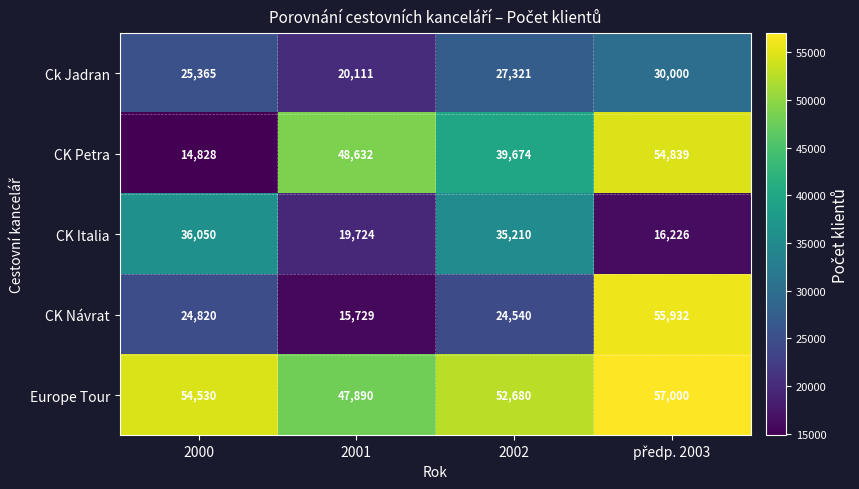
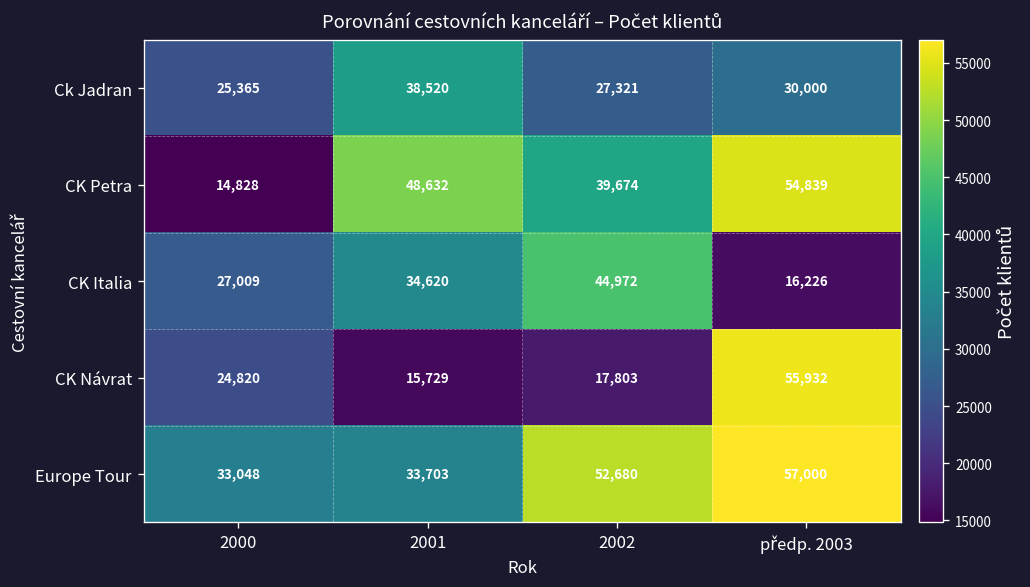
  {
    "Ck Jadran": {
      "2000": "25,365",
-     "2001": "20,111",
+     "2001": "38,520",
      "2002": "27,321",
      "předp. 2003": "30,000"
    },
    "CK Petra": {
      "2000": "14,828",
      "2001": "48,632",
      "2002": "39,674",
      "předp. 2003": "54,839"
    },
    "CK Italia": {
-     "2000": "36,050",
-     "2001": "19,724",
-     "2002": "35,210",
+     "2000": "27,009",
+     "2001": "34,620",
+     "2002": "44,972",
      "předp. 2003": "16,226"
    },
    "CK Návrat": {
      "2000": "24,820",
      "2001": "15,729",
-     "2002": "24,540",
+     "2002": "17,803",
      "předp. 2003": "55,932"
    },
    "Europe Tour": {
-     "2000": "54,530",
-     "2001": "47,890",
+     "2000": "33,048",
+     "2001": "33,703",
      "2002": "52,680",
      "předp. 2003": "57,000"
    }
  }
